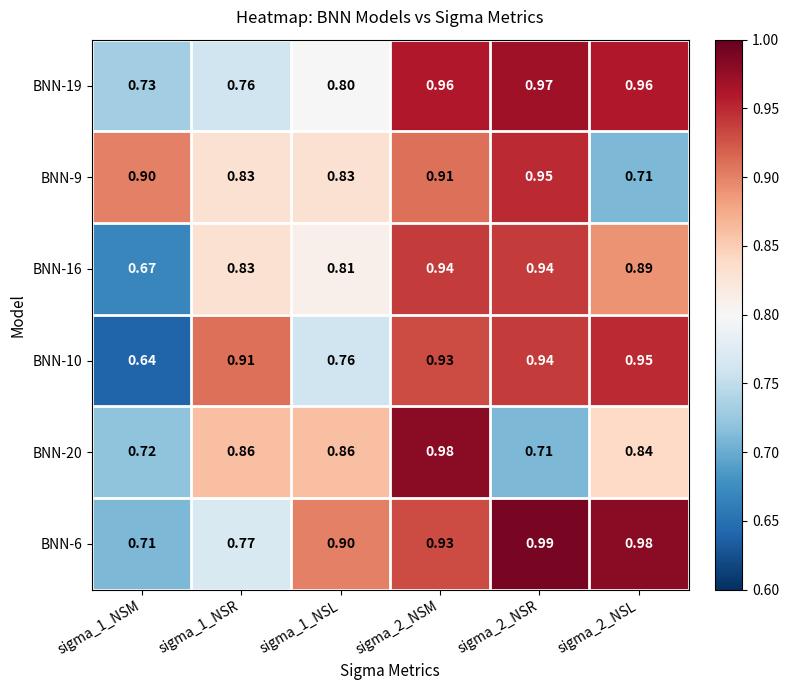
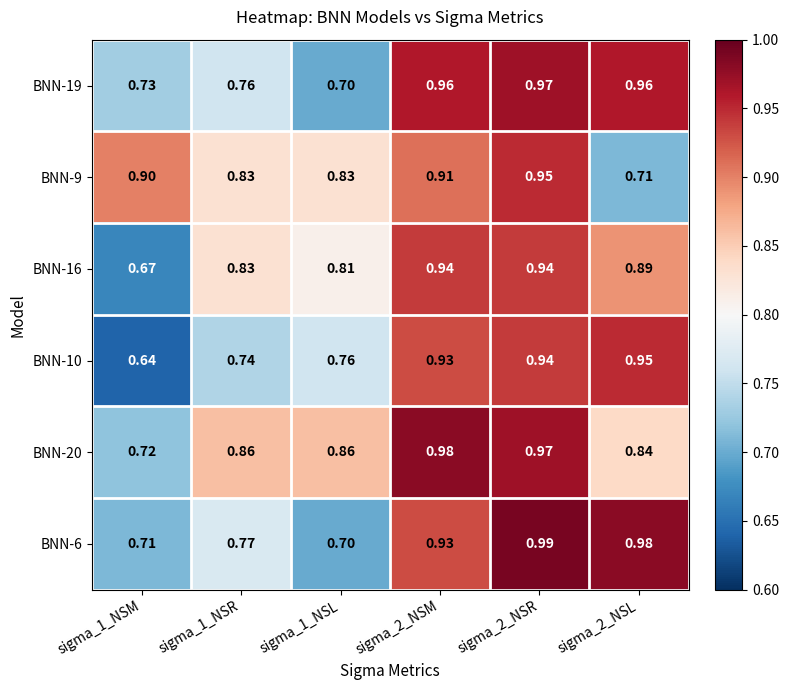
  {
    "BNN-19": {
      "sigma_1_NSM": 0.73,
      "sigma_1_NSR": 0.76,
-     "sigma_1_NSL": 0.80,
+     "sigma_1_NSL": 0.70,
      "sigma_2_NSM": 0.96,
      "sigma_2_NSR": 0.97,
      "sigma_2_NSL": 0.96
    },
    "BNN-9": {
      "sigma_1_NSM": 0.90,
      "sigma_1_NSR": 0.83,
      "sigma_1_NSL": 0.83,
      "sigma_2_NSM": 0.91,
      "sigma_2_NSR": 0.95,
      "sigma_2_NSL": 0.71
    },
    "BNN-16": {
      "sigma_1_NSM": 0.67,
      "sigma_1_NSR": 0.83,
      "sigma_1_NSL": 0.81,
      "sigma_2_NSM": 0.94,
      "sigma_2_NSR": 0.94,
      "sigma_2_NSL": 0.89
    },
    "BNN-10": {
      "sigma_1_NSM": 0.64,
-     "sigma_1_NSR": 0.91,
+     "sigma_1_NSR": 0.74,
      "sigma_1_NSL": 0.76,
      "sigma_2_NSM": 0.93,
      "sigma_2_NSR": 0.94,
      "sigma_2_NSL": 0.95
    },
    "BNN-20": {
      "sigma_1_NSM": 0.72,
      "sigma_1_NSR": 0.86,
      "sigma_1_NSL": 0.86,
      "sigma_2_NSM": 0.98,
-     "sigma_2_NSR": 0.71,
+     "sigma_2_NSR": 0.97,
      "sigma_2_NSL": 0.84
    },
    "BNN-6": {
      "sigma_1_NSM": 0.71,
      "sigma_1_NSR": 0.77,
-     "sigma_1_NSL": 0.90,
+     "sigma_1_NSL": 0.70,
      "sigma_2_NSM": 0.93,
      "sigma_2_NSR": 0.99,
      "sigma_2_NSL": 0.98
    }
  }
